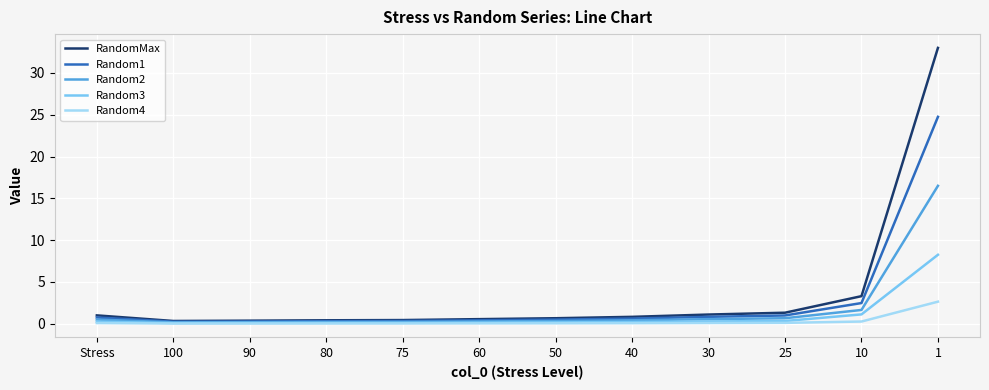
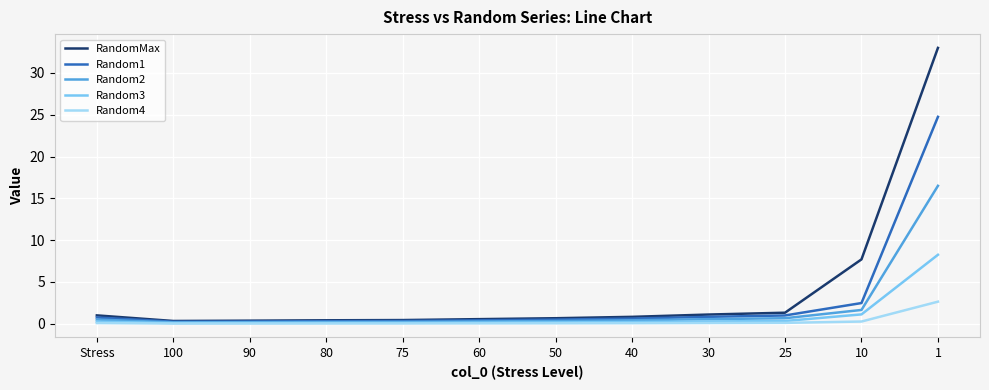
  {
    "RandomMax": {
      "25": 1,
-     "10": 3,
+     "10": 8,
      "1": 33
    },
    "Random1": {
      "25": 1,
      "10": 2,
      "1": 25
    }
  }
